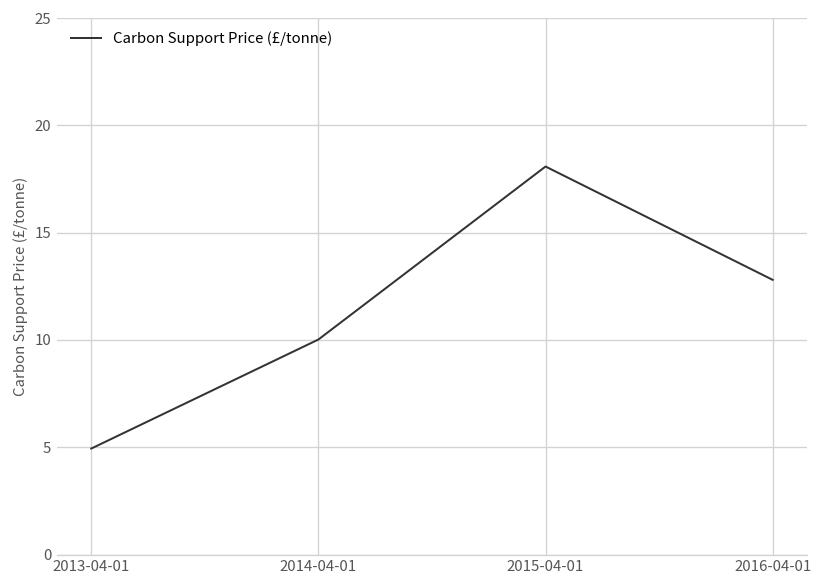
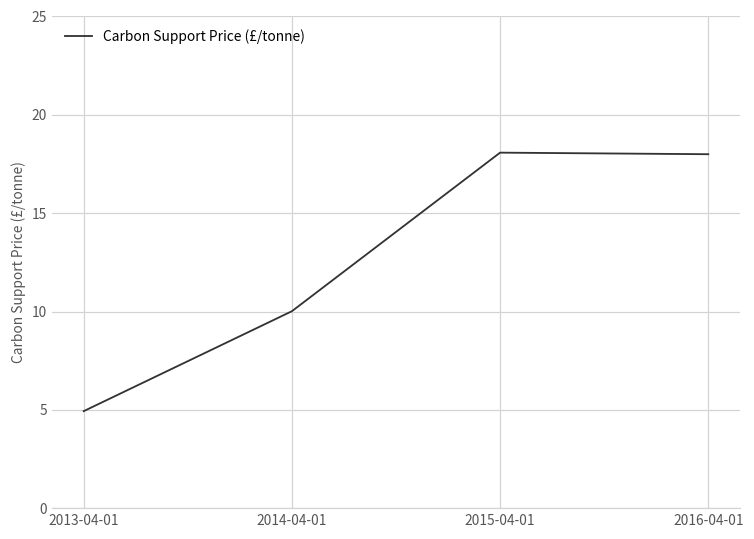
  {
    "2013-04-01": 4.9,
    "2014-04-01": 10.0,
    "2015-04-01": 18.1,
-   "2016-04-01": 12.8
+   "2016-04-01": 18.0
  }
